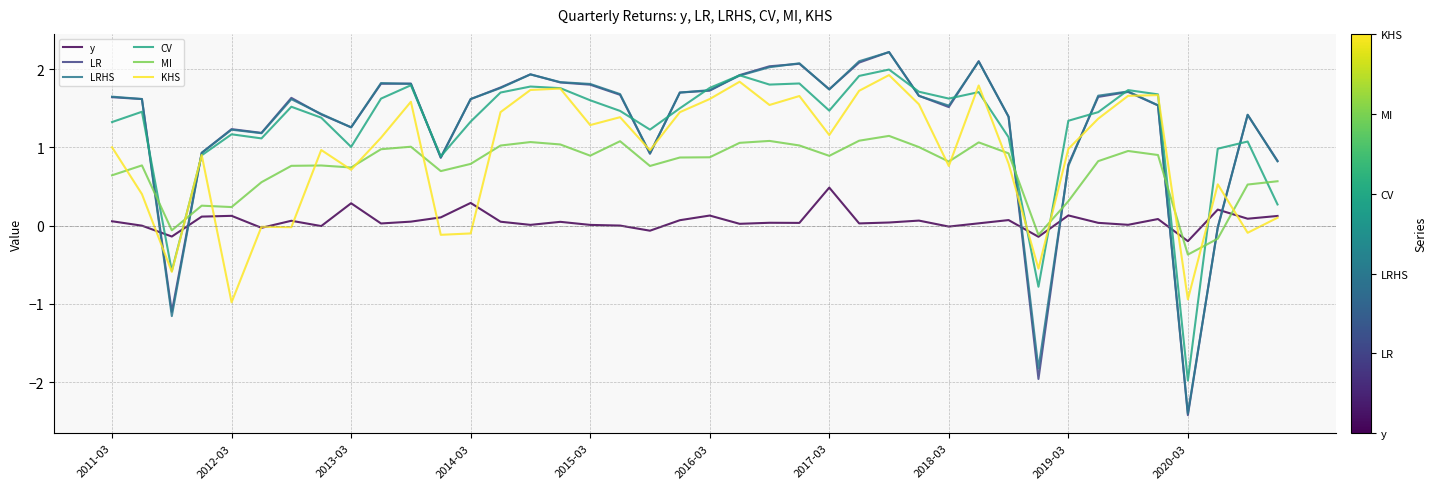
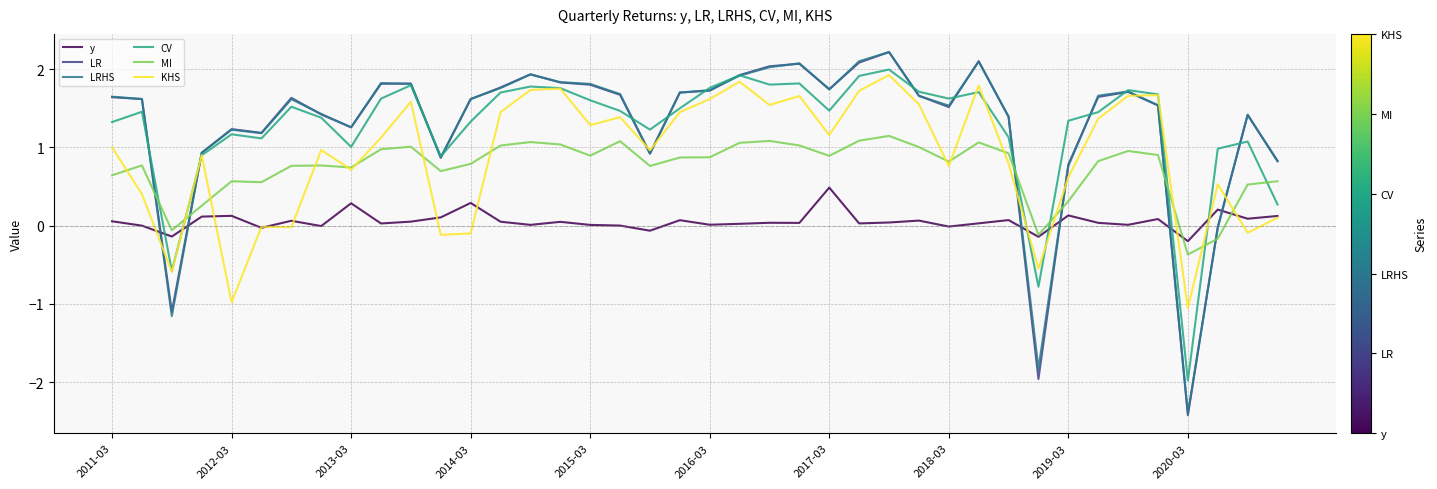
  {
    "y": {
      "2011-03": 0.1,
      "2012-03": 0.1,
      "2013-03": 0.3,
      "2014-03": 0.3,
      "2015-03": 0.0,
-     "2016-03": 0.1,
+     "2016-03": 0.0,
      "2017-03": 0.5,
      "2018-03": 0.0,
      "2019-03": 0.1,
      "2020-03": -0.2
    },
    "MI": {
      "2011-03": 0.6,
-     "2012-03": 0.2,
+     "2012-03": 0.6,
      "2014-03": 0.8,
      "2015-03": 0.9,
      "2016-03": 0.9,
      "2017-03": 0.9,
      "2018-03": 0.8,
      "2019-03": 0.3,
      "2020-03": -0.4
    },
    "KHS": {
      "2011-03": 1.0,
      "2012-03": -1.0,
      "2014-03": -0.1,
      "2015-03": 1.3,
      "2016-03": 1.6,
      "2017-03": 1.2,
      "2018-03": 0.8,
-     "2019-03": 1.0,
-     "2020-03": -0.9
+     "2019-03": 0.6,
+     "2020-03": -1.1
    }
  }
